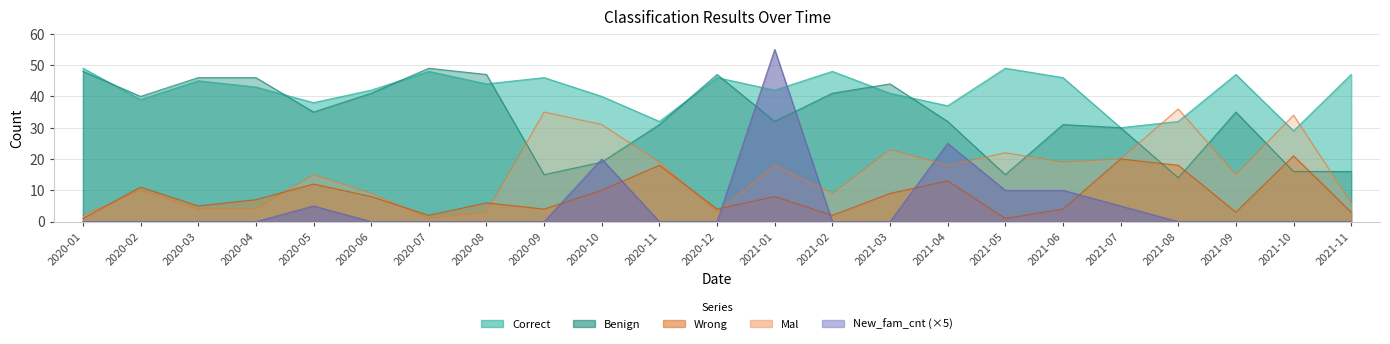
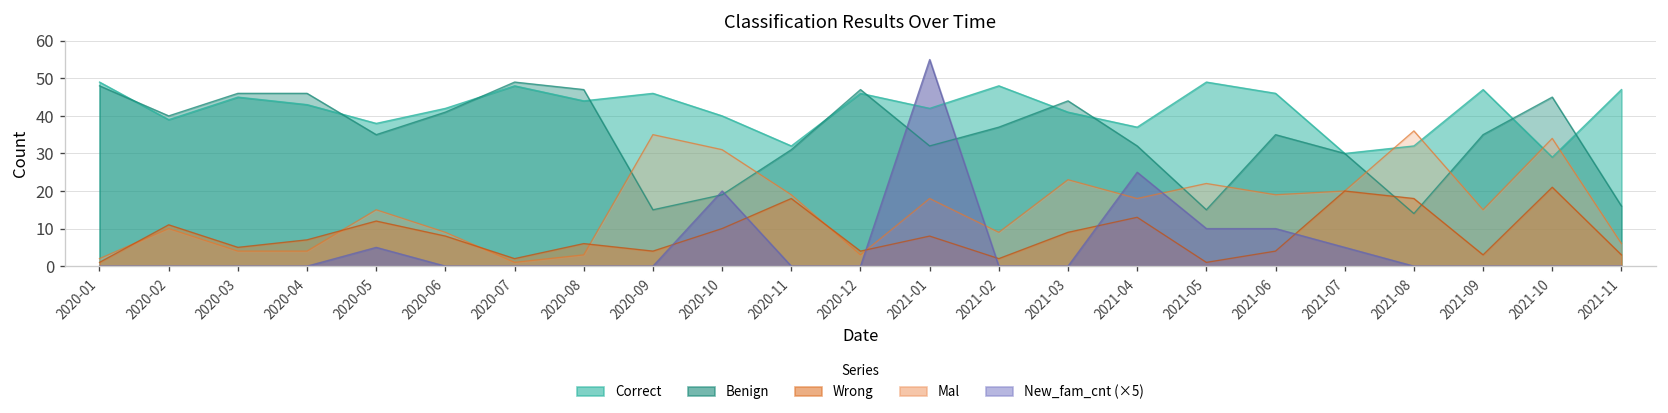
  {
    "Benign": {
      "2020-01": 48,
      "2020-02": 40,
      "2020-03": 46,
      "2020-04": 46,
      "2020-05": 35,
      "2020-06": 41,
      "2020-07": 49,
      "2020-08": 47,
      "2020-09": 15,
      "2020-10": 19,
      "2020-11": 31,
      "2020-12": 47,
      "2021-01": 32,
-     "2021-02": 41,
+     "2021-02": 37,
      "2021-03": 44,
      "2021-04": 32,
      "2021-05": 15,
-     "2021-06": 31,
+     "2021-06": 35,
      "2021-08": 14,
      "2021-09": 35,
-     "2021-10": 16,
+     "2021-10": 45,
      "2021-11": 16
    },
    "Mal": {
      "2020-01": 2,
      "2020-02": 10,
      "2020-03": 4,
      "2020-04": 4,
      "2020-05": 15,
      "2020-06": 9,
      "2020-07": 1,
      "2020-08": 3,
      "2020-09": 35,
      "2020-10": 31,
      "2020-11": 19,
      "2020-12": 3,
      "2021-01": 18,
      "2021-02": 9,
      "2021-03": 23,
      "2021-04": 18,
      "2021-05": 22,
      "2021-06": 19,
      "2021-08": 36,
      "2021-09": 15,
      "2021-10": 34,
      "2021-11": 6
    },
    "Wrong": {
      "2020-01": 1,
      "2020-02": 11,
      "2020-03": 5,
      "2020-04": 7,
      "2020-05": 12,
      "2020-06": 8,
      "2020-07": 2,
      "2020-08": 6,
      "2020-09": 4,
      "2020-10": 10,
      "2020-11": 18,
      "2020-12": 4,
      "2021-01": 8,
      "2021-02": 2,
      "2021-03": 9,
      "2021-04": 13,
      "2021-05": 1,
      "2021-06": 4,
      "2021-08": 18,
      "2021-09": 3,
      "2021-10": 21,
      "2021-11": 3
    }
  }
